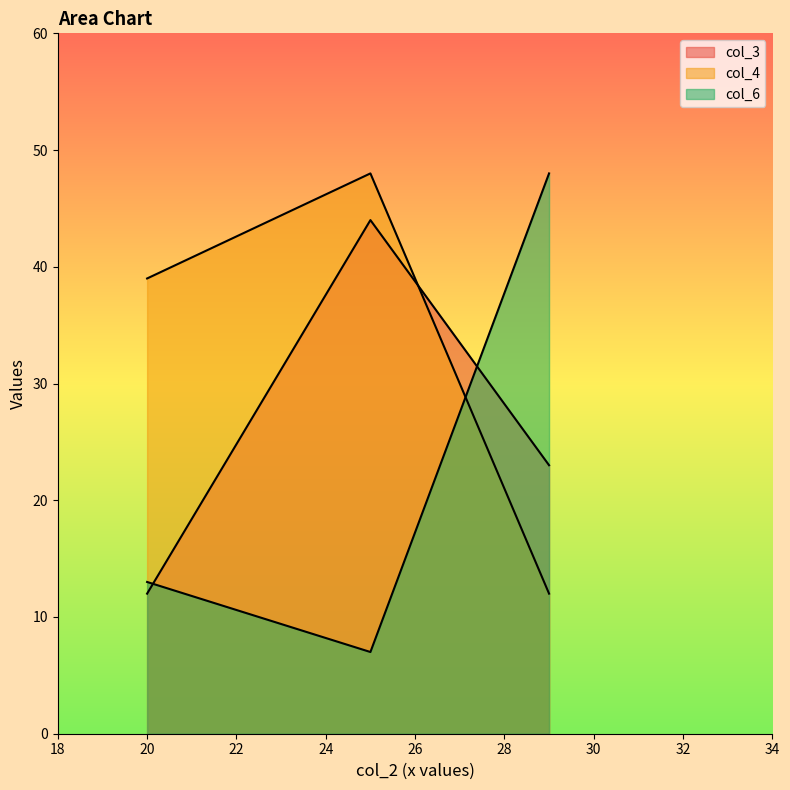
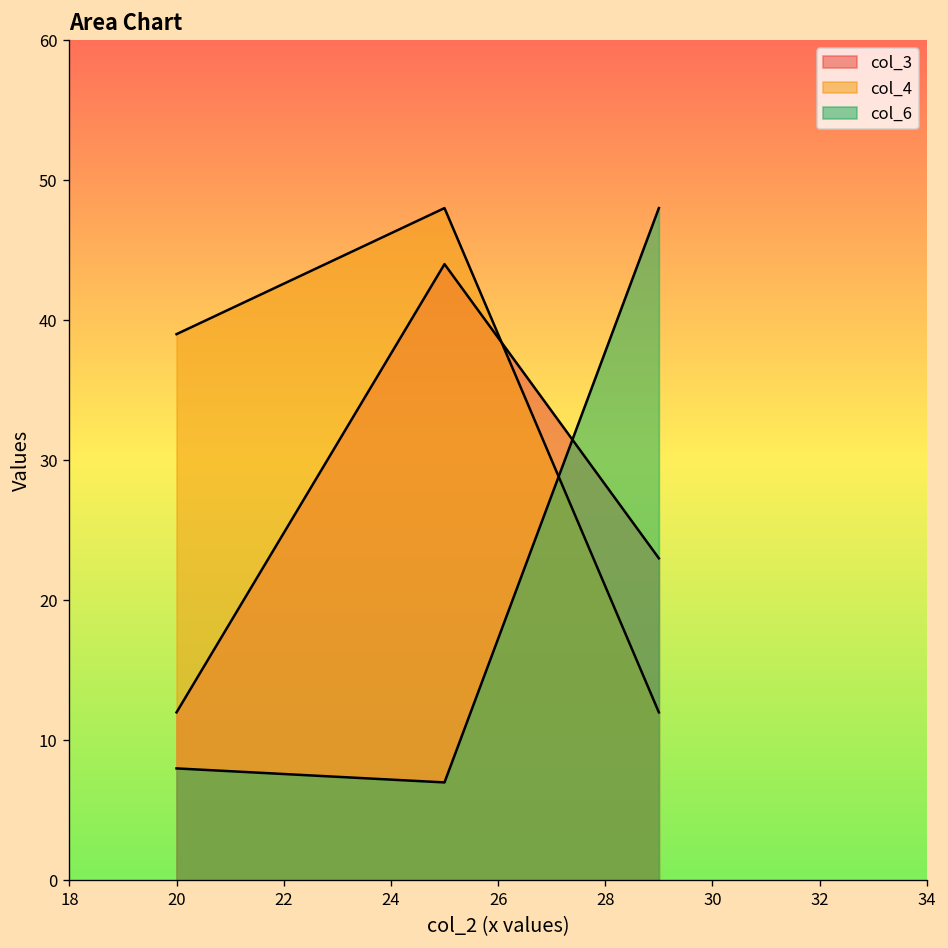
  {
    "col_3": {
      "20": 12
    },
    "col_4": {
      "20": 39
    },
    "col_6": {
-     "20": 13
+     "20": 8
    }
  }
